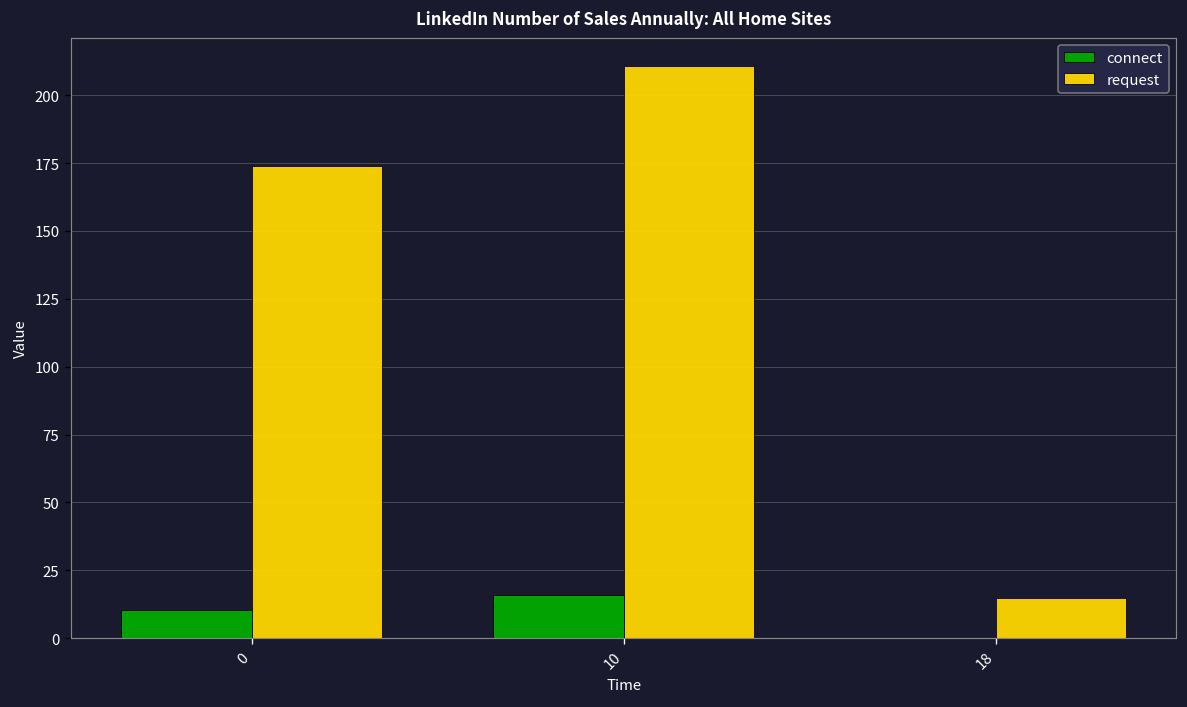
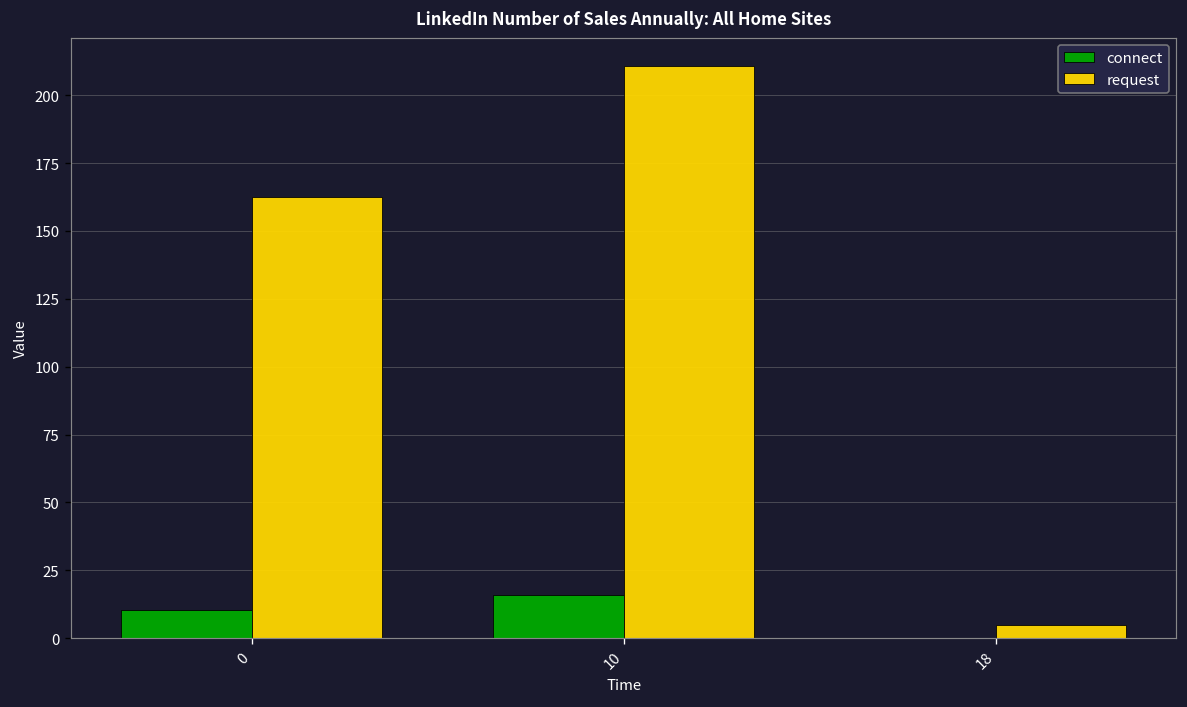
  {
    "connect": {
      "0": 10,
      "10": 16,
      "18": 0
    },
    "request": {
-     "0": 174,
+     "0": 162,
      "10": 211,
-     "18": 15
+     "18": 5
    }
  }
